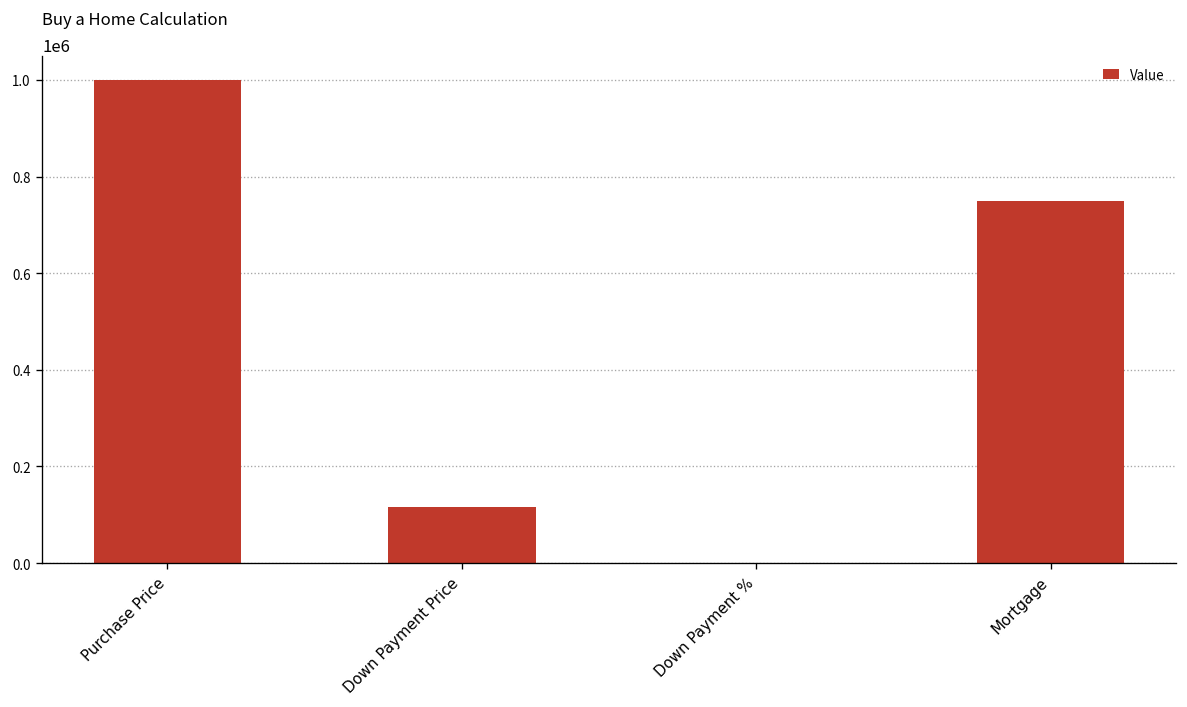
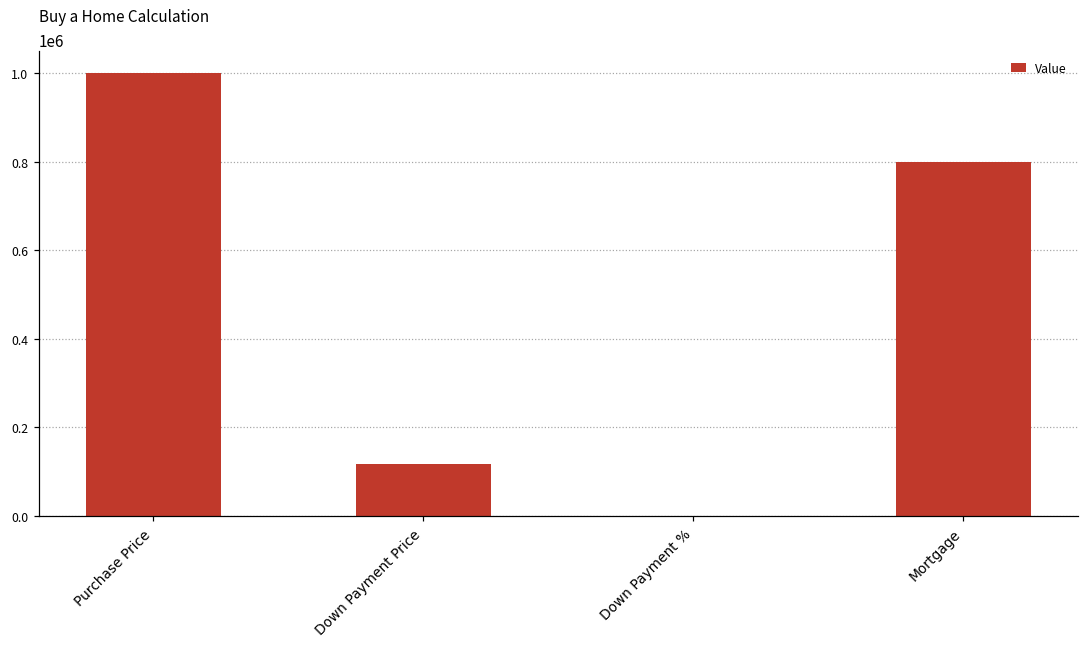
  {
    "Purchase Price": 1000000,
    "Down Payment Price": 120000,
-   "Mortgage": 750000
+   "Mortgage": 800000
  }
